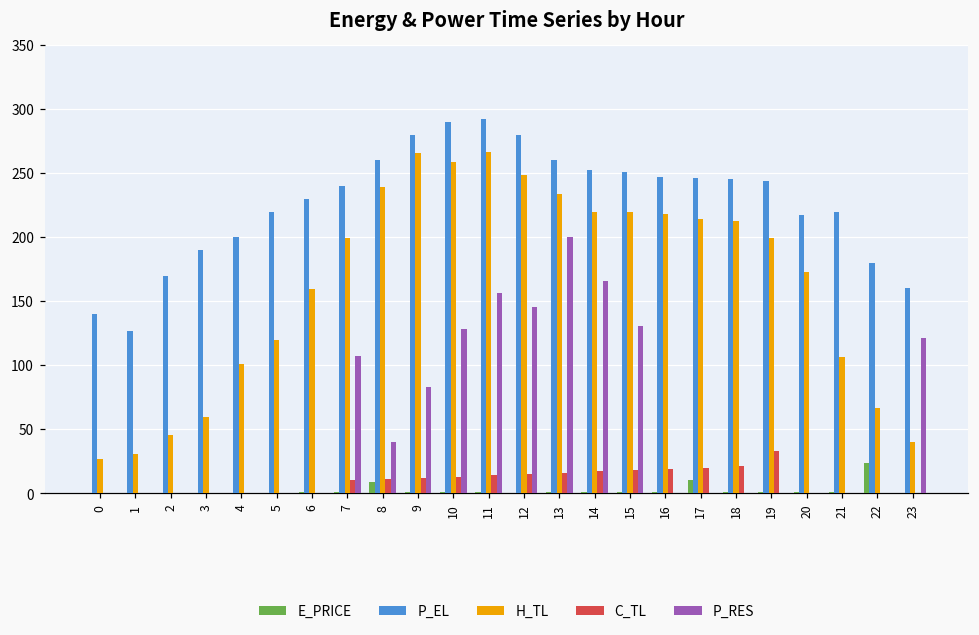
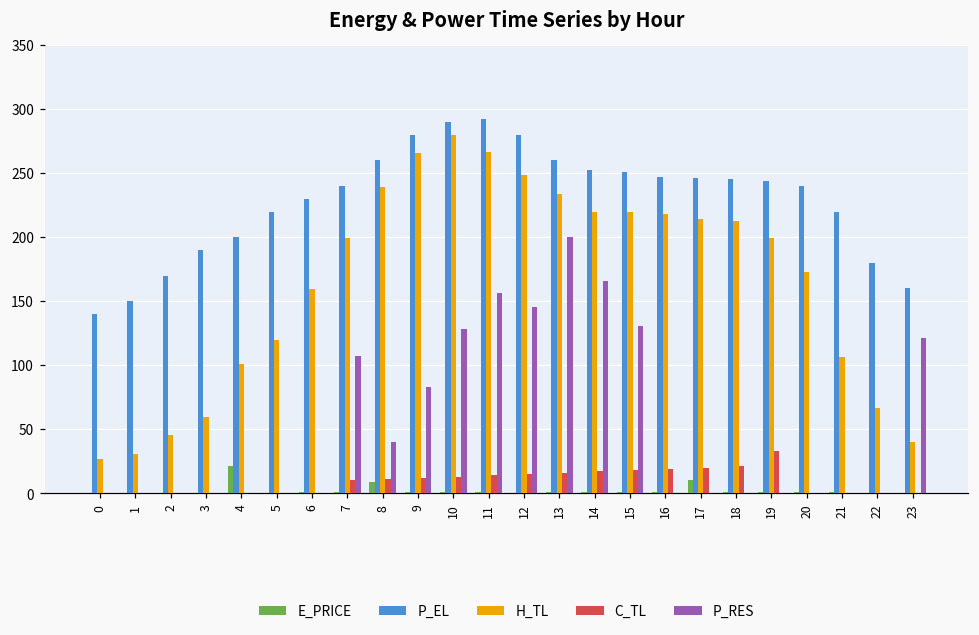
  {
    "E_PRICE": {
-     "4": 0,
+     "4": 21,
      "8": 8,
      "17": 10,
-     "22": 24
+     "22": 0
    },
    "P_EL": {
      "0": 140,
-     "1": 127,
+     "1": 150,
      "2": 170,
      "3": 190,
      "4": 200,
      "5": 220,
      "6": 230,
      "7": 240,
      "8": 260,
      "9": 280,
      "10": 290,
      "11": 292,
      "12": 280,
      "13": 260,
      "14": 252,
      "15": 251,
      "16": 247,
      "17": 246,
      "18": 246,
      "19": 244,
-     "20": 217,
+     "20": 240,
      "21": 220,
      "22": 180,
      "23": 160
    },
    "H_TL": {
      "0": 27,
      "1": 31,
      "2": 45,
      "3": 60,
      "4": 101,
      "5": 120,
      "6": 160,
      "7": 200,
      "8": 239,
      "9": 266,
-     "10": 258,
+     "10": 279,
      "11": 266,
      "12": 249,
      "13": 234,
      "14": 220,
      "15": 219,
      "16": 218,
      "17": 214,
      "18": 213,
      "19": 200,
      "20": 173,
      "21": 106,
      "22": 67,
      "23": 40
    },
    "C_TL": {
      "0": 0,
      "1": 0,
      "2": 0,
      "3": 0,
      "4": 0,
      "5": 0,
      "6": 0,
      "7": 10,
      "8": 11,
      "9": 12,
      "10": 13,
      "11": 14,
      "12": 15,
      "13": 16,
      "14": 17,
      "15": 18,
      "16": 19,
      "17": 20,
      "18": 21,
      "19": 33,
      "20": 0,
      "21": 0,
      "22": 0,
      "23": 0
    },
    "P_RES": {
      "0": 0,
      "1": 0,
      "2": 0,
      "3": 0,
      "4": 0,
      "5": 0,
      "6": 0,
      "7": 107,
      "8": 40,
      "9": 83,
      "10": 128,
      "11": 157,
      "12": 146,
      "13": 200,
      "14": 166,
      "15": 130,
      "16": 0,
      "17": 0,
      "18": 0,
      "19": 0,
      "20": 0,
      "21": 0,
      "22": 0,
      "23": 121
    }
  }
